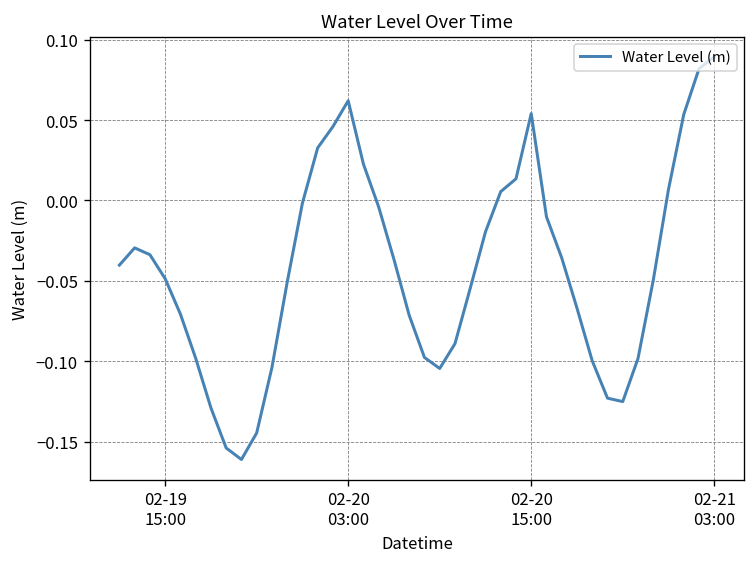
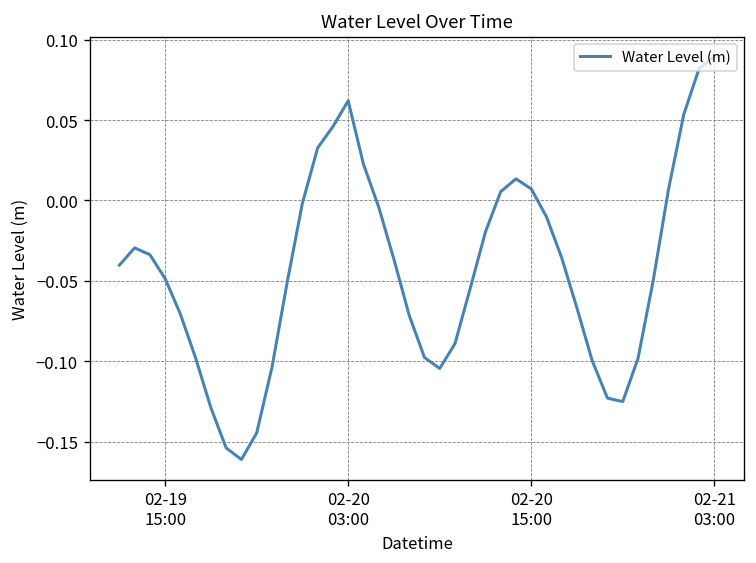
  {
    "02-19 15:00": -0.049,
    "02-20 03:00": 0.062,
-   "02-20 15:00": 0.054
+   "02-20 15:00": 0.007
  }
